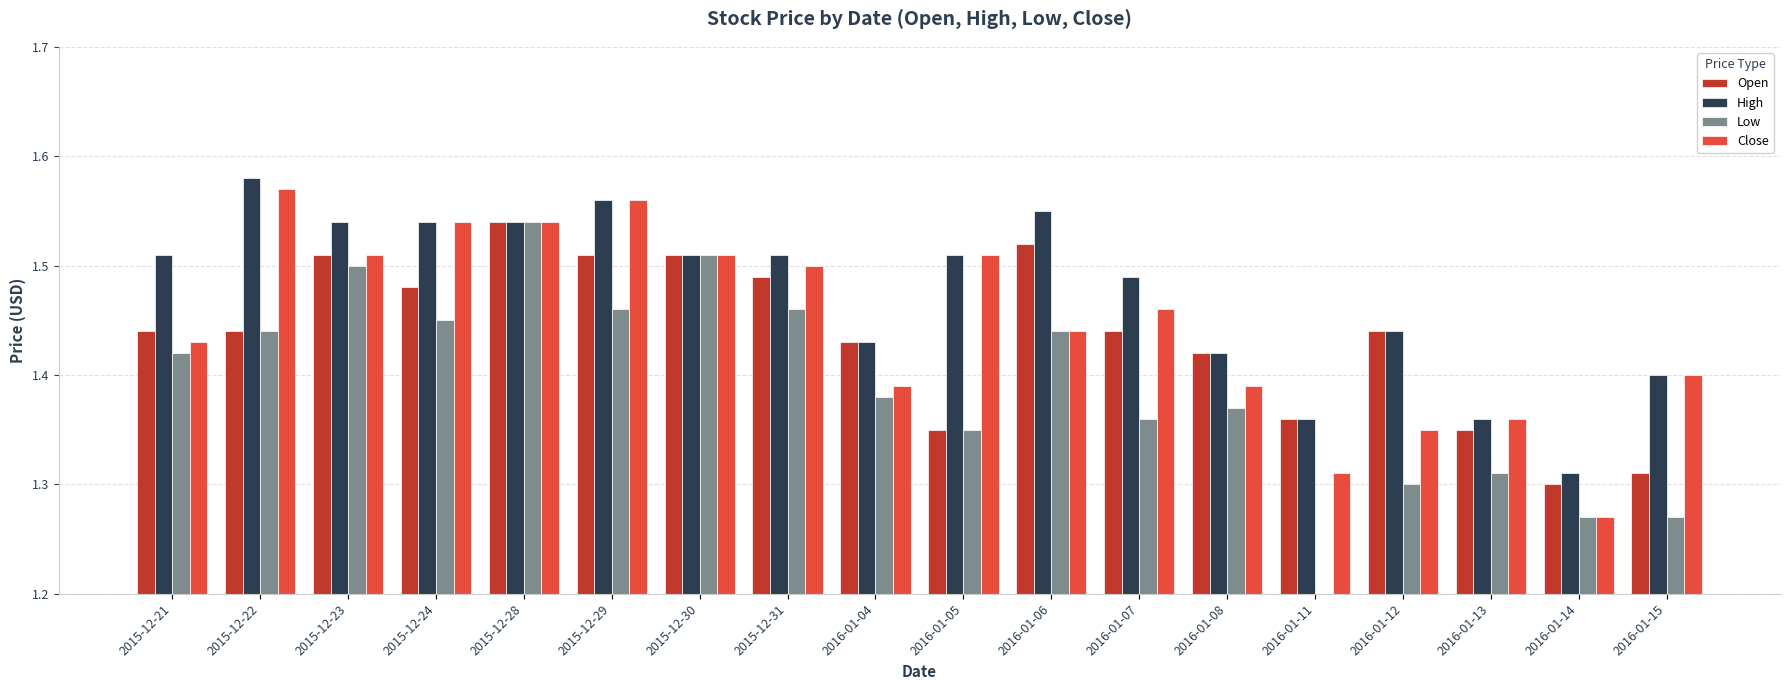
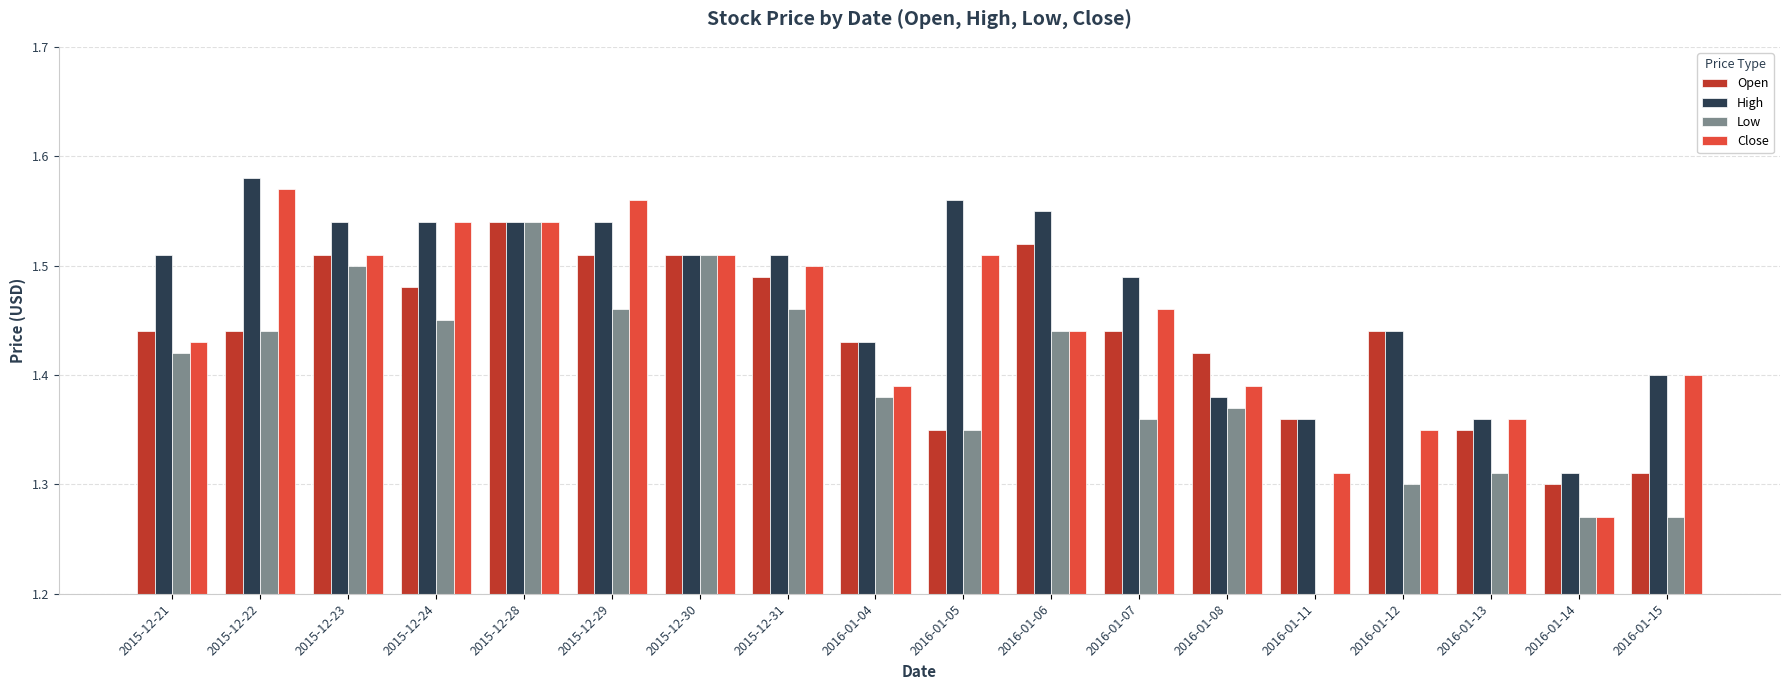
  {
    "High": {
      "2015-12-21": 1.51,
      "2015-12-22": 1.58,
      "2015-12-23": 1.54,
      "2015-12-24": 1.54,
      "2015-12-28": 1.54,
-     "2015-12-29": 1.56,
+     "2015-12-29": 1.54,
      "2015-12-30": 1.51,
      "2015-12-31": 1.51,
      "2016-01-04": 1.43,
-     "2016-01-05": 1.51,
+     "2016-01-05": 1.56,
      "2016-01-06": 1.55,
      "2016-01-07": 1.49,
-     "2016-01-08": 1.42,
+     "2016-01-08": 1.38,
      "2016-01-11": 1.36,
      "2016-01-12": 1.44,
      "2016-01-13": 1.36,
      "2016-01-14": 1.31,
      "2016-01-15": 1.40
    },
    "Low": {
      "2015-12-21": 1.42,
      "2015-12-22": 1.44,
      "2015-12-23": 1.50,
      "2015-12-24": 1.45,
      "2015-12-28": 1.54,
      "2015-12-29": 1.46,
      "2015-12-30": 1.51,
      "2015-12-31": 1.46,
      "2016-01-04": 1.38,
      "2016-01-05": 1.35,
      "2016-01-06": 1.44,
      "2016-01-07": 1.36,
      "2016-01-08": 1.37,
      "2016-01-11": 1.20,
      "2016-01-12": 1.30,
      "2016-01-13": 1.31,
      "2016-01-14": 1.27,
      "2016-01-15": 1.27
    }
  }
